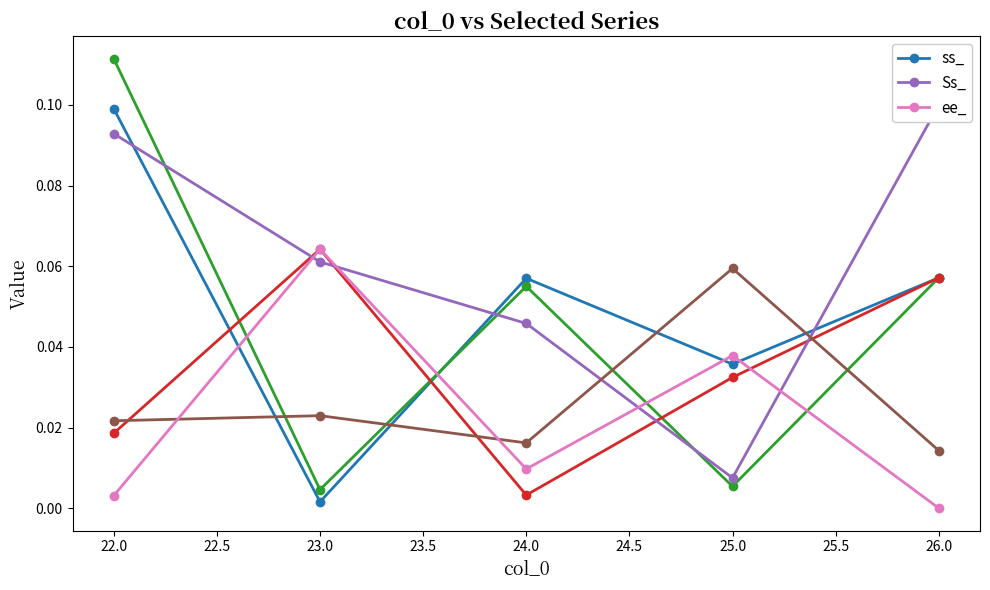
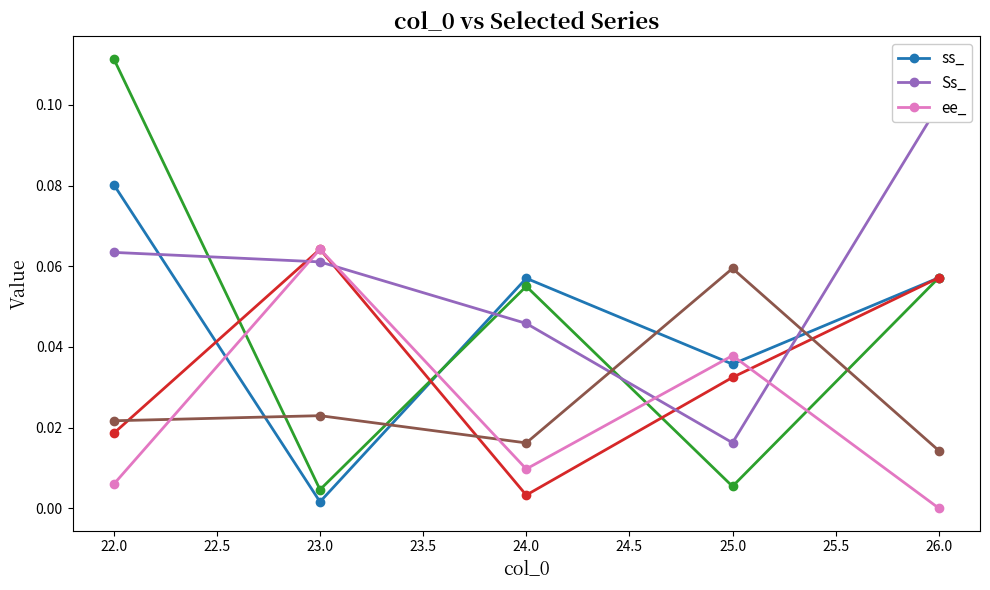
  {
    "ss_": {
-     "22.0": 0.099,
+     "22.0": 0.080,
      "23.0": 0.002,
      "24.0": 0.057,
      "25.0": 0.036
    },
    "Ss_": {
-     "22.0": 0.093,
+     "22.0": 0.063,
      "23.0": 0.061,
      "24.0": 0.046,
-     "25.0": 0.007
+     "25.0": 0.016
    },
    "ee_": {
-     "22.0": 0.003,
+     "22.0": 0.006,
      "24.0": 0.010,
      "25.0": 0.038,
      "26.0": 0.000
    }
  }
